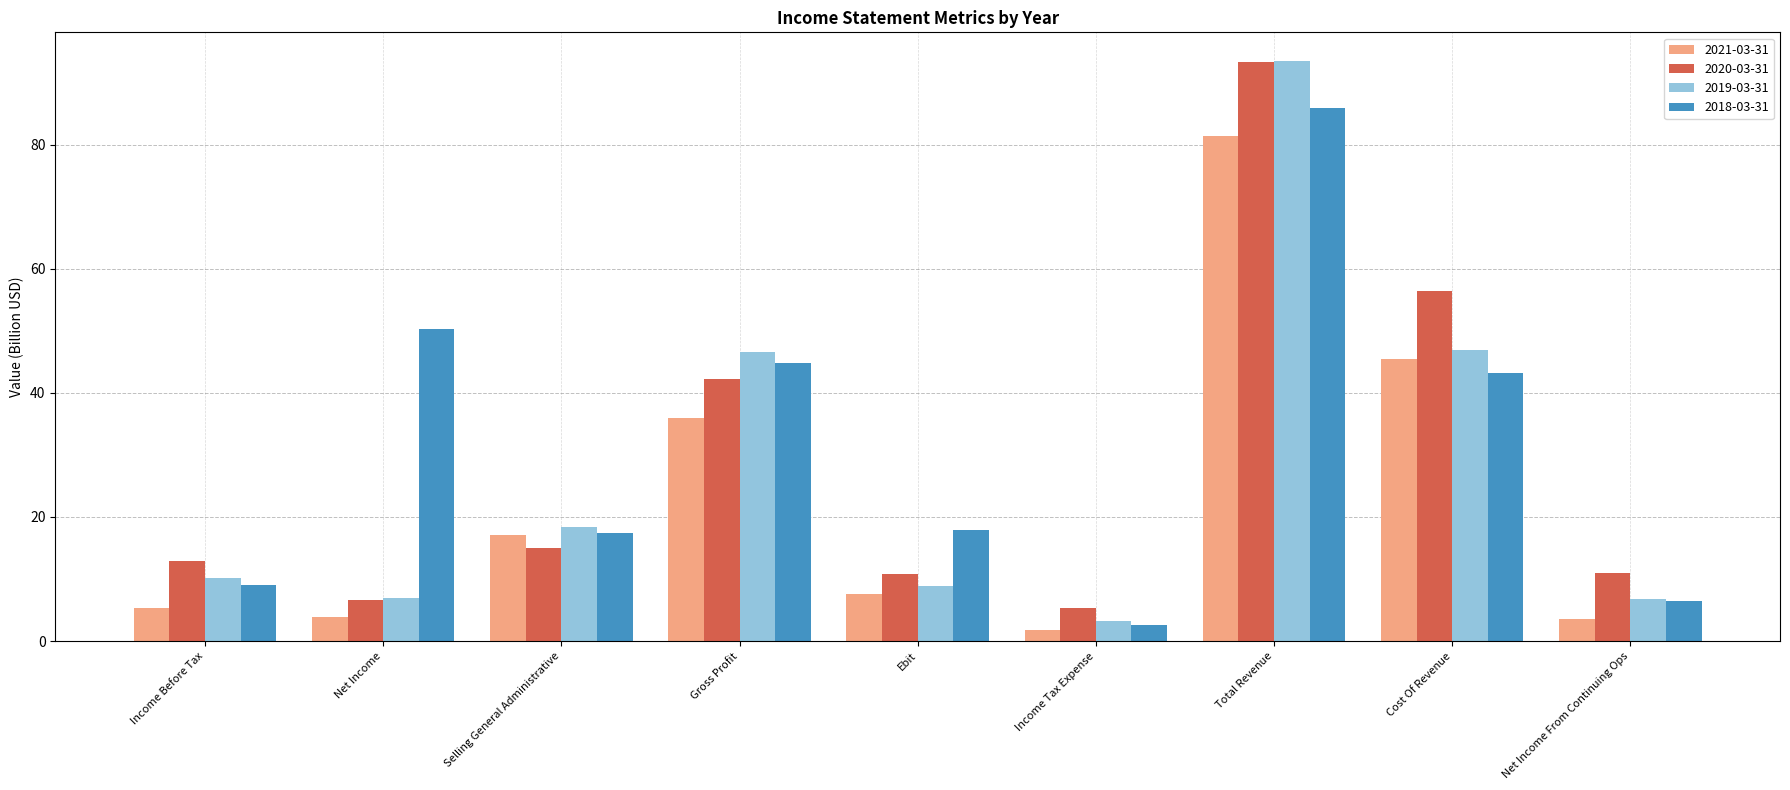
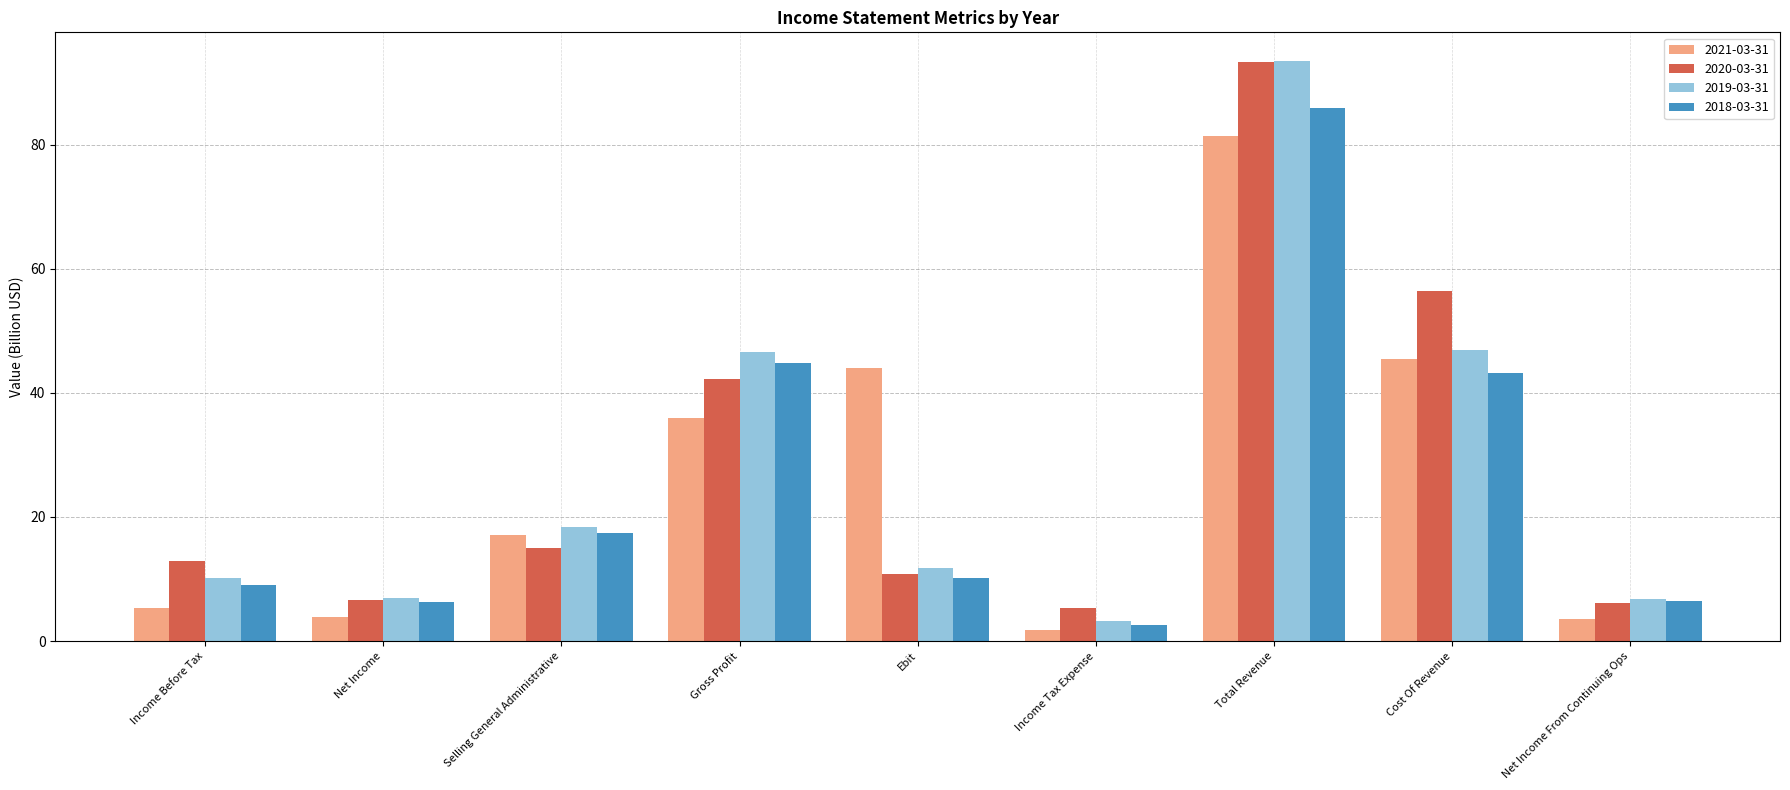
  {
    "2021-03-31": {
      "Income Before Tax": 5,
      "Net Income": 4,
      "Selling General Administrative": 17,
      "Gross Profit": 36,
-     "Ebit": 8,
+     "Ebit": 44,
      "Income Tax Expense": 2,
      "Total Revenue": 81,
      "Cost Of Revenue": 45,
      "Net Income From Continuing Ops": 4
    },
    "2020-03-31": {
      "Income Before Tax": 13,
      "Net Income": 7,
      "Selling General Administrative": 15,
      "Gross Profit": 42,
      "Ebit": 11,
      "Income Tax Expense": 5,
      "Total Revenue": 93,
      "Cost Of Revenue": 56,
-     "Net Income From Continuing Ops": 11
+     "Net Income From Continuing Ops": 6
    },
    "2019-03-31": {
      "Income Before Tax": 10,
      "Net Income": 7,
      "Selling General Administrative": 18,
      "Gross Profit": 47,
-     "Ebit": 9,
+     "Ebit": 12,
      "Income Tax Expense": 3,
      "Total Revenue": 93,
      "Cost Of Revenue": 47,
      "Net Income From Continuing Ops": 7
    },
    "2018-03-31": {
      "Income Before Tax": 9,
-     "Net Income": 50,
+     "Net Income": 6,
      "Selling General Administrative": 17,
      "Gross Profit": 45,
-     "Ebit": 18,
+     "Ebit": 10,
      "Income Tax Expense": 3,
      "Total Revenue": 86,
      "Cost Of Revenue": 43,
      "Net Income From Continuing Ops": 7
    }
  }
